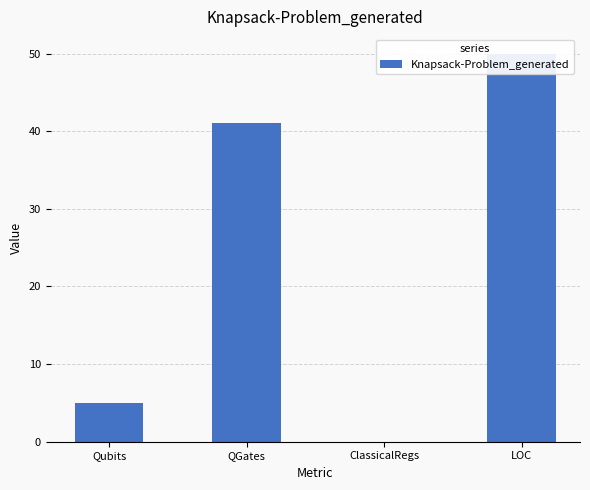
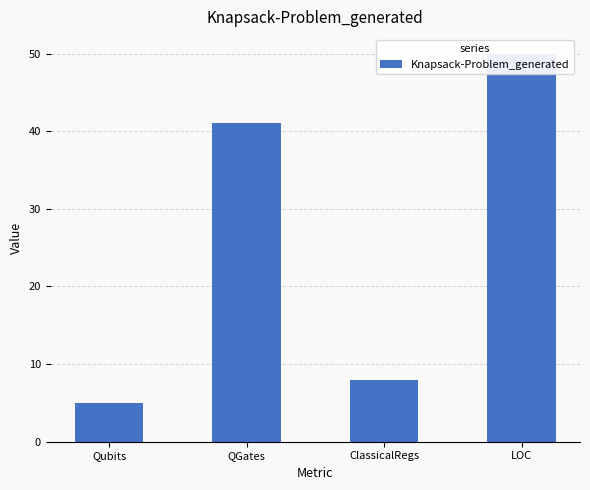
  {
    "Qubits": 5,
    "QGates": 41,
-   "ClassicalRegs": 0
+   "ClassicalRegs": 8
  }
